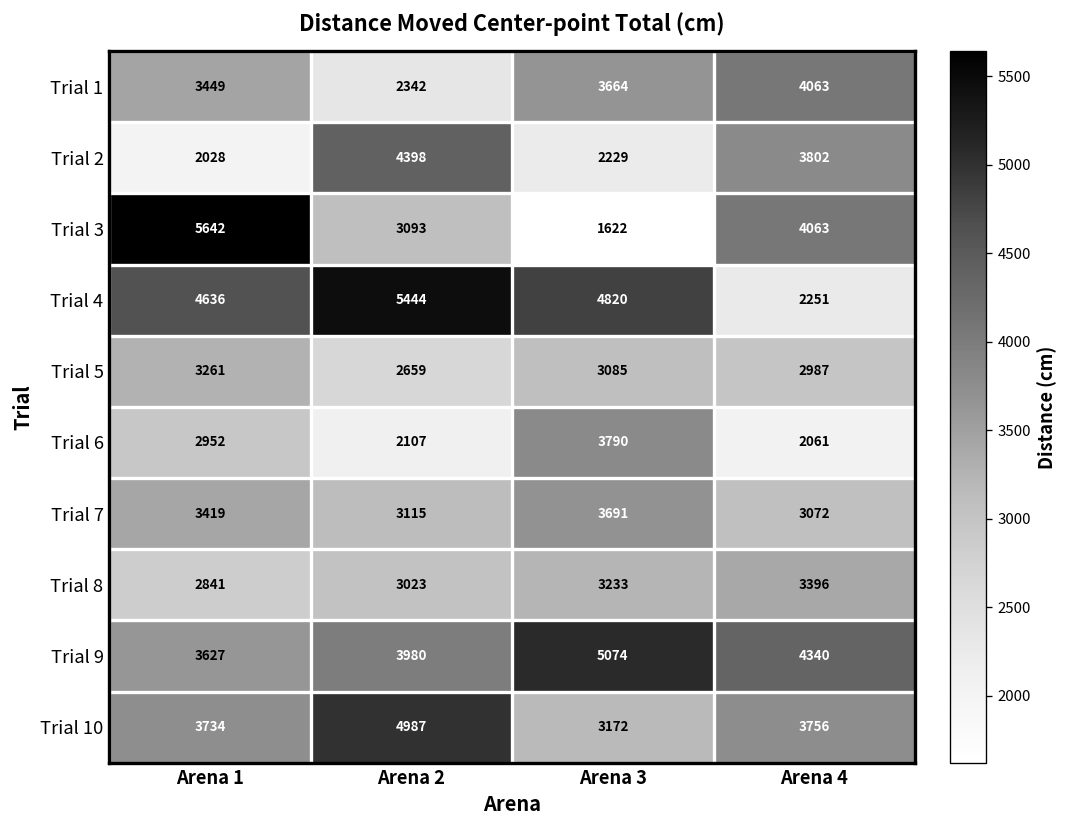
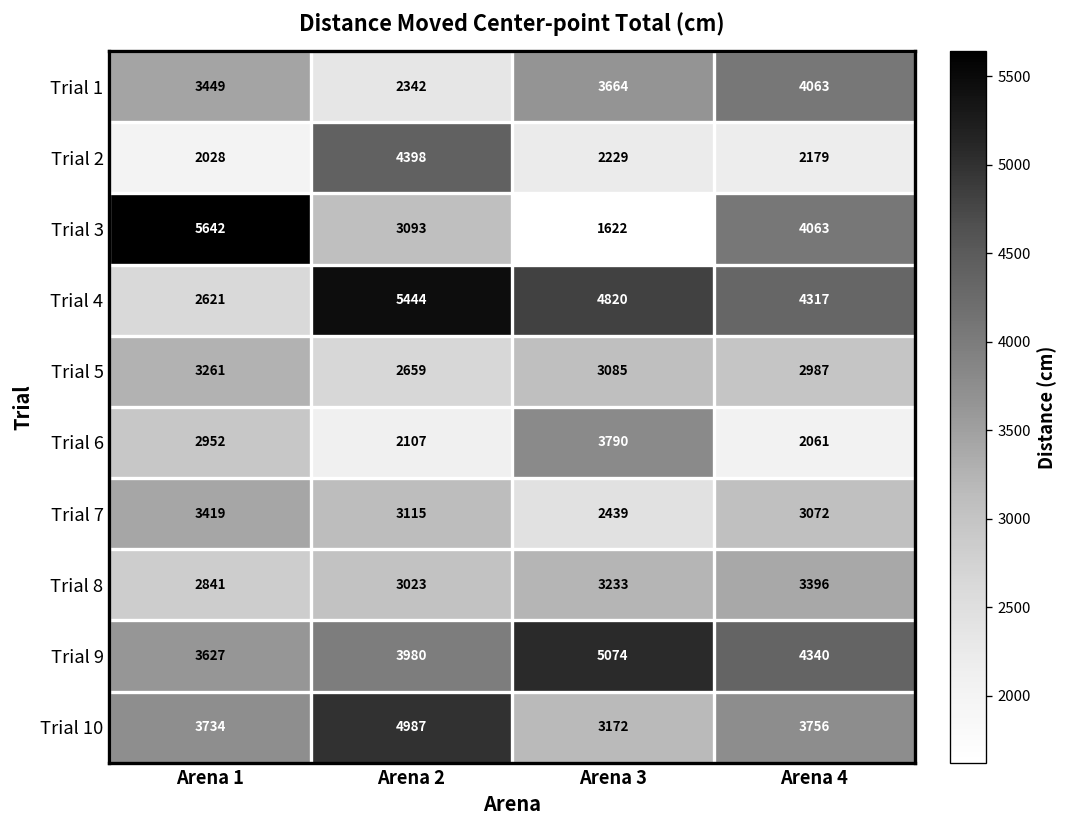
  {
    "Trial 1": {
      "Arena 1": 3449,
      "Arena 2": 2342,
      "Arena 3": 3664,
      "Arena 4": 4063
    },
    "Trial 2": {
      "Arena 1": 2028,
      "Arena 2": 4398,
      "Arena 3": 2229,
-     "Arena 4": 3802
+     "Arena 4": 2179
    },
    "Trial 3": {
      "Arena 1": 5642,
      "Arena 2": 3093,
      "Arena 3": 1622,
      "Arena 4": 4063
    },
    "Trial 4": {
-     "Arena 1": 4636,
+     "Arena 1": 2621,
      "Arena 2": 5444,
      "Arena 3": 4820,
-     "Arena 4": 2251
+     "Arena 4": 4317
    },
    "Trial 5": {
      "Arena 1": 3261,
      "Arena 2": 2659,
      "Arena 3": 3085,
      "Arena 4": 2987
    },
    "Trial 6": {
      "Arena 1": 2952,
      "Arena 2": 2107,
      "Arena 3": 3790,
      "Arena 4": 2061
    },
    "Trial 7": {
      "Arena 1": 3419,
      "Arena 2": 3115,
-     "Arena 3": 3691,
+     "Arena 3": 2439,
      "Arena 4": 3072
    },
    "Trial 8": {
      "Arena 1": 2841,
      "Arena 2": 3023,
      "Arena 3": 3233,
      "Arena 4": 3396
    },
    "Trial 9": {
      "Arena 1": 3627,
      "Arena 2": 3980,
      "Arena 3": 5074,
      "Arena 4": 4340
    },
    "Trial 10": {
      "Arena 1": 3734,
      "Arena 2": 4987,
      "Arena 3": 3172,
      "Arena 4": 3756
    }
  }
